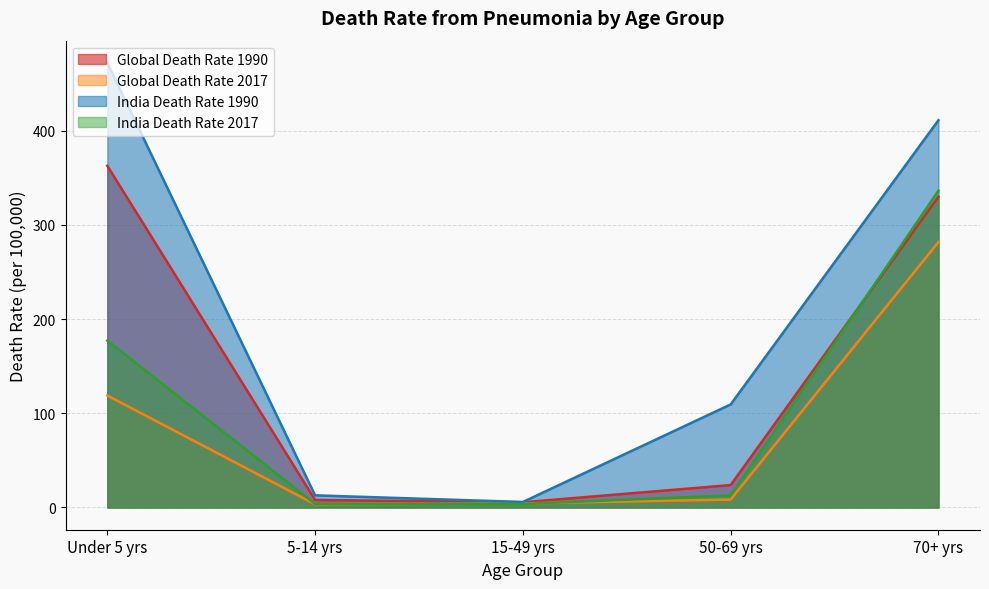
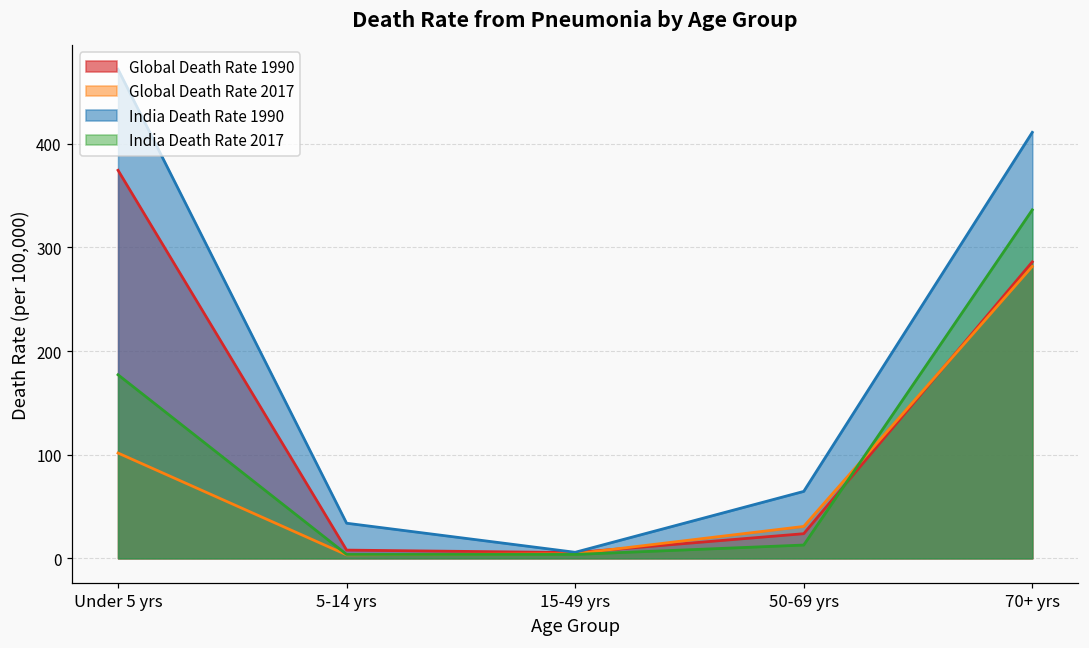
  {
    "Global Death Rate 1990": {
-     "Under 5 yrs": 360,
+     "Under 5 yrs": 370,
      "5-14 yrs": 10,
      "50-69 yrs": 20,
-     "70+ yrs": 330
+     "70+ yrs": 290
    },
    "Global Death Rate 2017": {
-     "Under 5 yrs": 120,
-     "50-69 yrs": 10,
+     "Under 5 yrs": 100,
+     "50-69 yrs": 30,
      "70+ yrs": 280
    },
    "India Death Rate 1990": {
-     "5-14 yrs": 10,
-     "50-69 yrs": 110,
+     "5-14 yrs": 30,
+     "50-69 yrs": 60,
      "70+ yrs": 410
    },
    "India Death Rate 2017": {
      "Under 5 yrs": 180,
      "50-69 yrs": 10,
      "70+ yrs": 340
    }
  }
